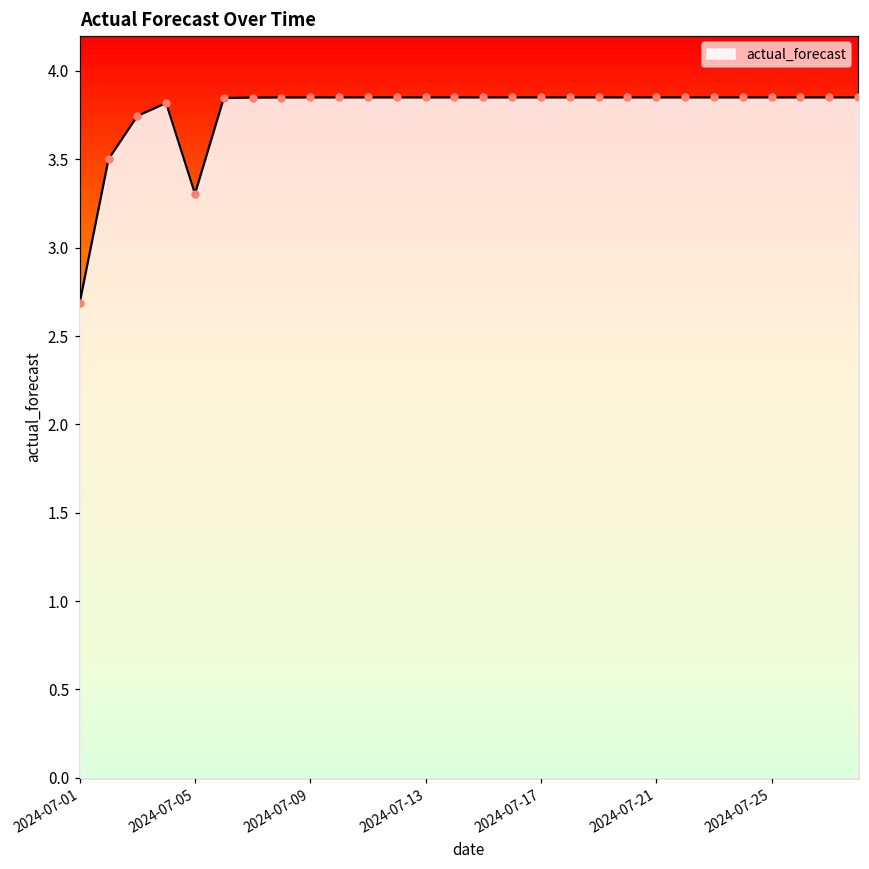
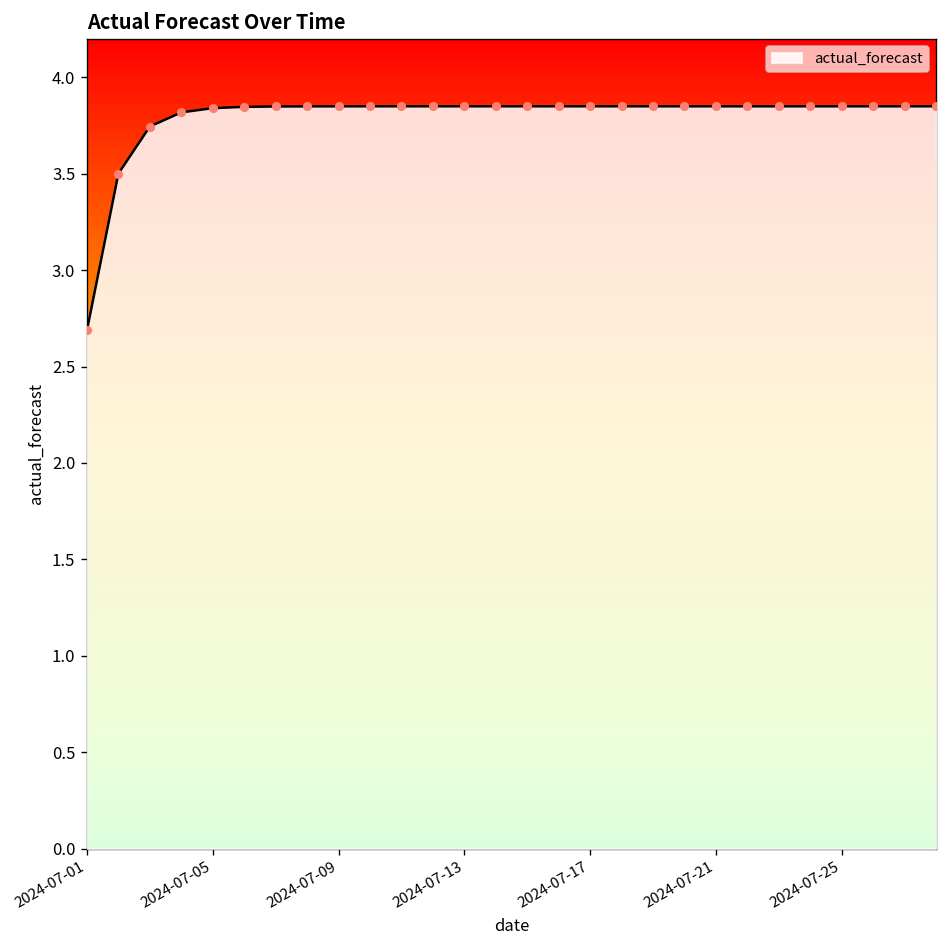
  {
    "2024-07-01": 2.69,
-   "2024-07-05": 3.30,
+   "2024-07-05": 3.84,
    "2024-07-09": 3.85,
    "2024-07-13": 3.85,
    "2024-07-17": 3.85,
    "2024-07-21": 3.85,
    "2024-07-25": 3.85
  }
